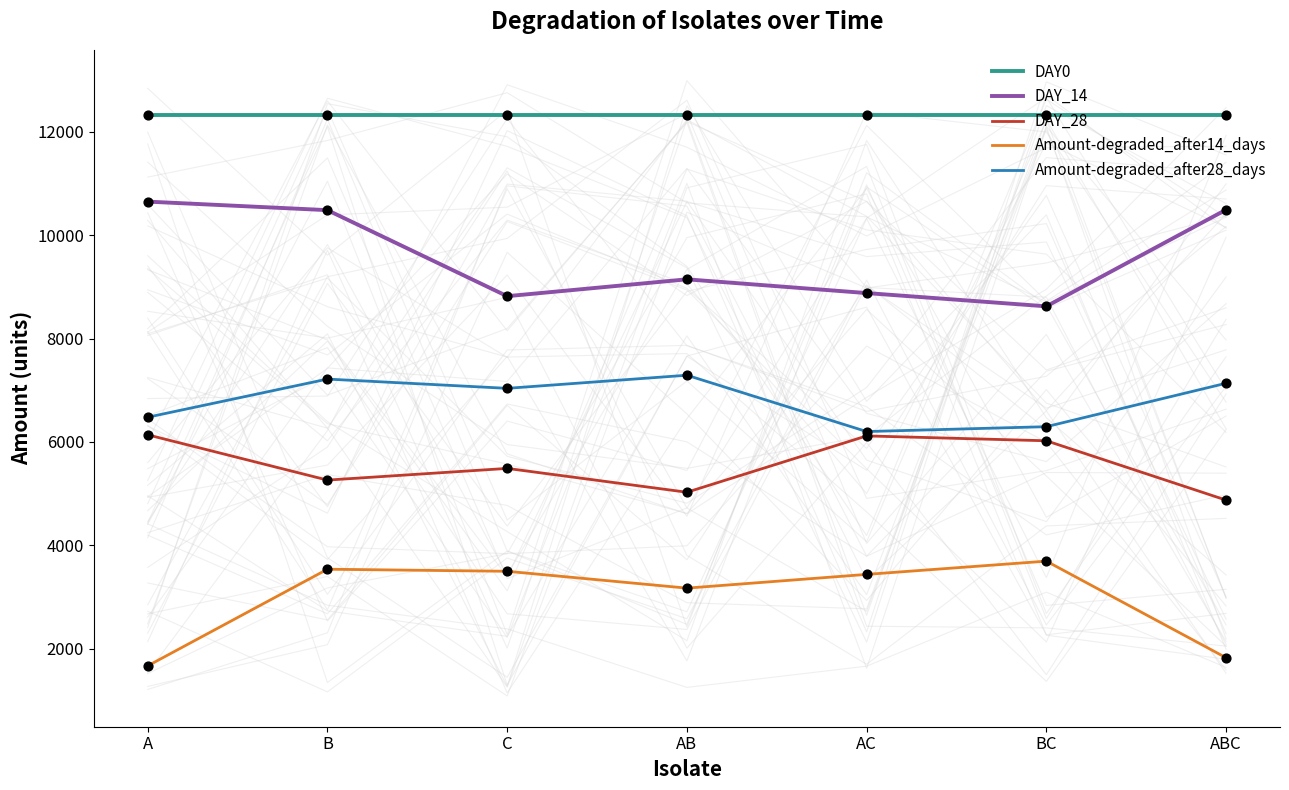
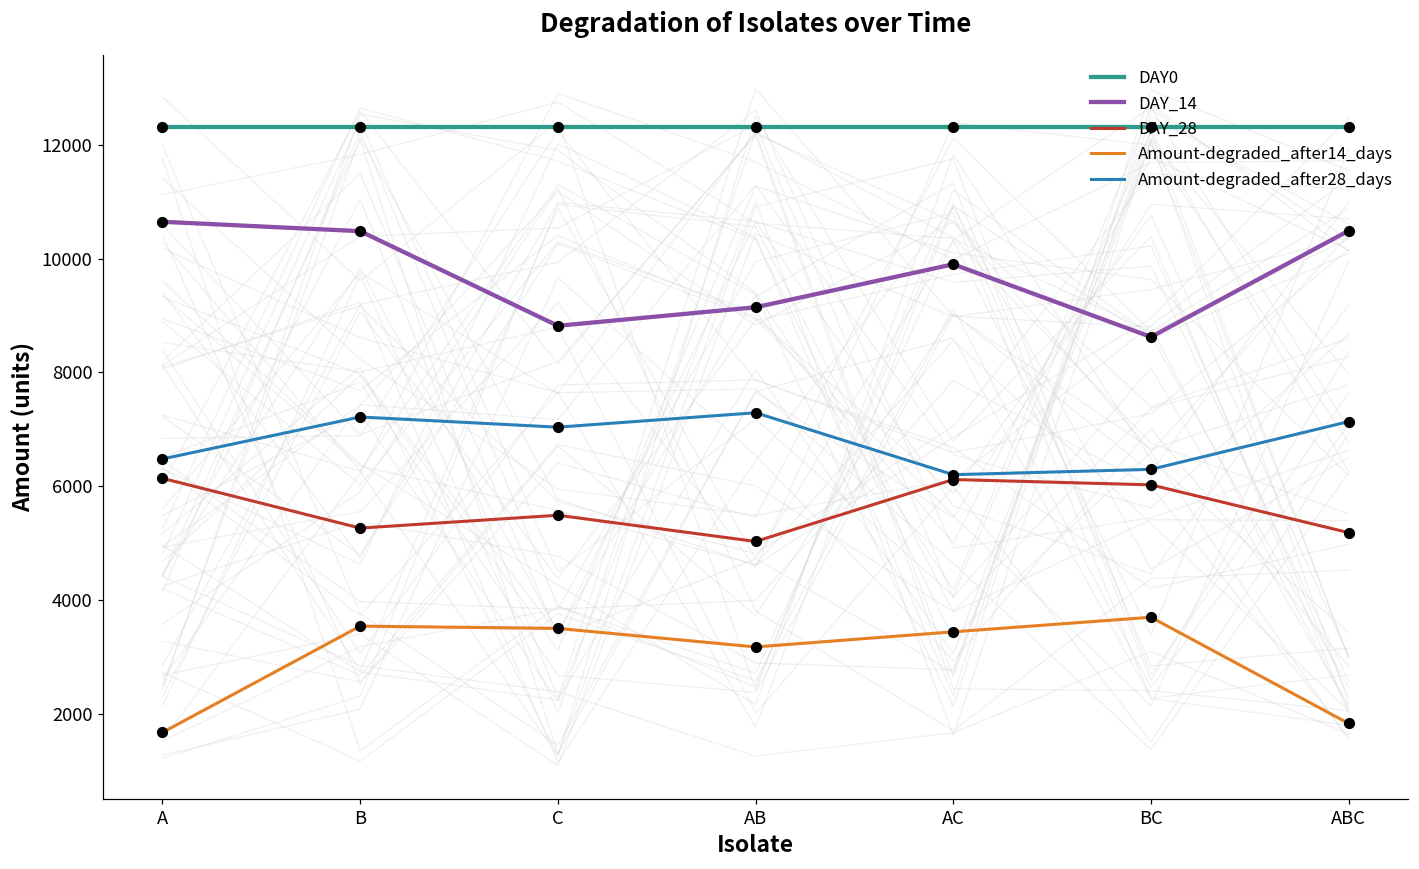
  {
    "DAY_14": {
      "A": 10600,
      "B": 10500,
      "AB": 9100,
-     "AC": 8900,
+     "AC": 9900,
      "ABC": 10500
    },
    "DAY_28": {
      "A": 6100,
      "B": 5300,
      "C": 5500,
      "AB": 5000,
-     "ABC": 4900
+     "ABC": 5200
    },
    "Amount-degraded_after14_days": {
      "A": 1700,
      "B": 3500,
      "C": 3500,
      "AB": 3200,
      "AC": 3400,
      "BC": 3700
    }
  }
